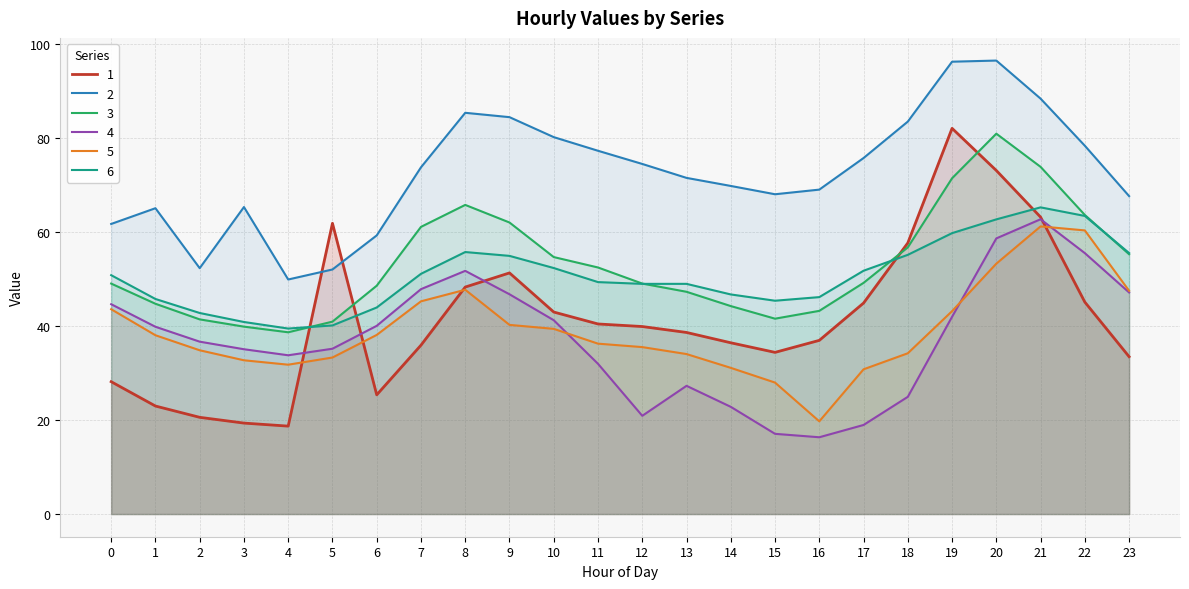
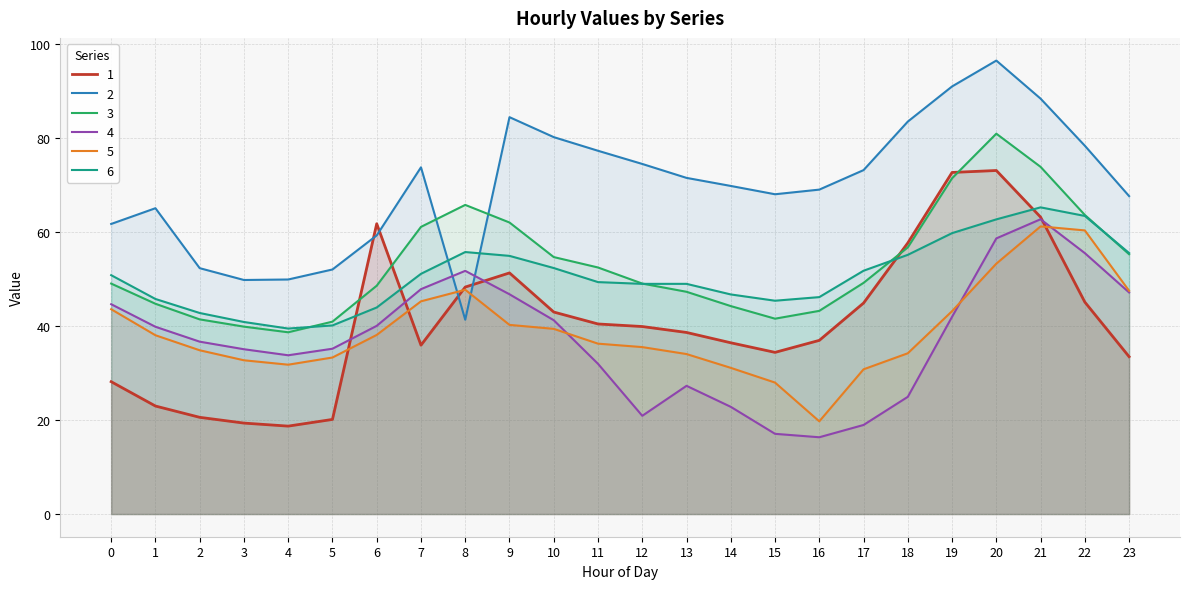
  {
    "1": {
      "0": 28,
      "1": 23,
      "2": 21,
      "3": 19,
      "4": 19,
-     "5": 62,
-     "6": 25,
+     "5": 20,
+     "6": 62,
      "7": 36,
      "8": 48,
      "9": 51,
      "10": 43,
      "11": 40,
      "12": 40,
      "13": 39,
      "14": 36,
      "15": 34,
      "16": 37,
      "17": 45,
      "18": 58,
-     "19": 82,
+     "19": 73,
      "20": 73,
      "22": 45,
      "23": 33
    },
    "2": {
      "0": 62,
      "1": 65,
      "2": 52,
-     "3": 65,
+     "3": 50,
      "4": 50,
      "5": 52,
      "6": 59,
      "7": 74,
-     "8": 85,
+     "8": 41,
      "9": 84,
      "10": 80,
      "11": 77,
      "12": 74,
      "13": 71,
      "14": 70,
      "15": 68,
      "16": 69,
-     "17": 76,
+     "17": 73,
      "18": 83,
-     "19": 96,
+     "19": 91,
      "20": 96,
      "21": 88,
      "22": 78,
      "23": 68
    },
    "4": {
      "0": 45,
      "1": 40,
      "2": 37,
      "3": 35,
      "4": 34,
      "5": 35,
      "6": 40,
      "7": 48,
      "8": 52,
      "9": 47,
      "10": 41,
      "11": 32,
      "12": 21,
      "13": 27,
      "14": 23,
      "15": 17,
      "16": 16,
      "17": 19,
      "18": 25,
      "19": 42,
      "20": 59,
      "22": 55
    },
    "5": {
      "0": 44,
      "1": 38,
      "2": 35,
      "3": 33,
      "4": 32,
      "5": 33,
      "6": 38,
      "7": 45,
      "8": 48,
      "9": 40,
      "10": 39,
      "11": 36,
      "12": 35,
      "13": 34,
      "14": 31,
      "15": 28,
      "16": 20,
      "17": 31,
      "18": 34,
      "19": 43,
      "20": 53,
      "21": 61,
      "22": 60
    }
  }
